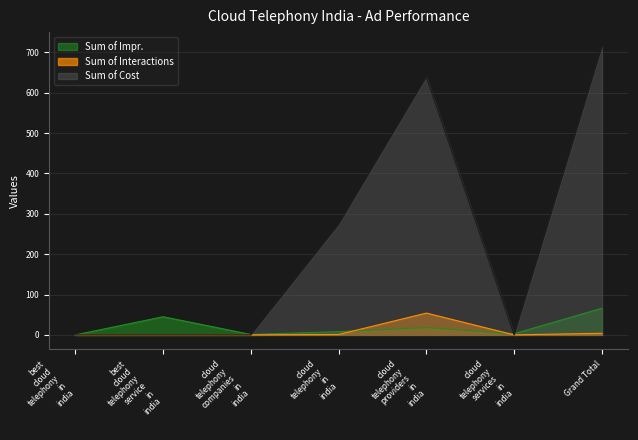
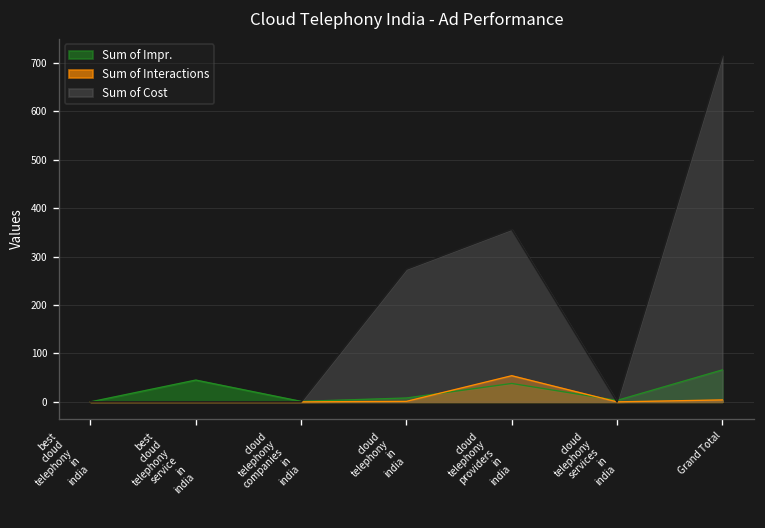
  {
    "Sum of Impr.": {
      "best cloud telephony service in india": 50,
      "cloud telephony in india": 10,
-     "cloud telephony providers in india": 20,
+     "cloud telephony providers in india": 40,
      "Grand Total": 70
    },
    "Sum of Interactions": {
      "cloud telephony in india": 0,
      "cloud telephony providers in india": 50,
      "Grand Total": 0
    },
    "Sum of Cost": {
      "cloud telephony in india": 270,
-     "cloud telephony providers in india": 640,
+     "cloud telephony providers in india": 360,
      "Grand Total": 710
    }
  }
